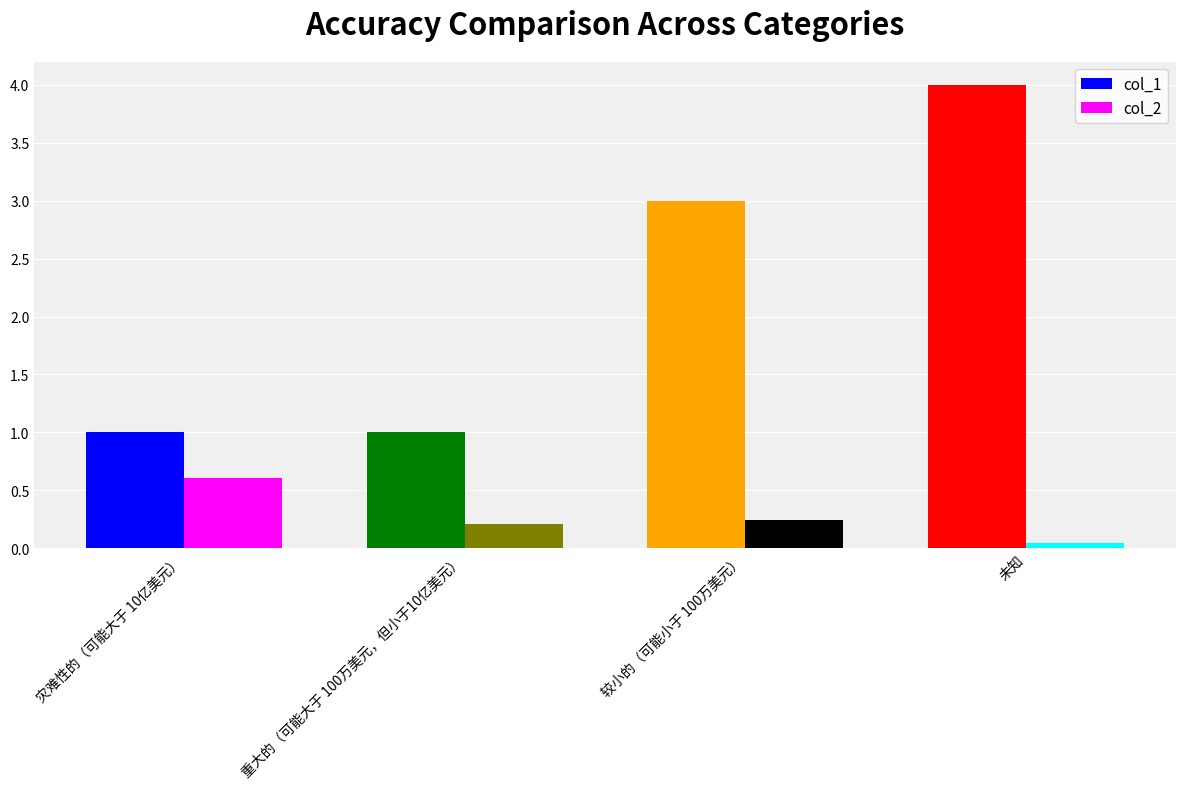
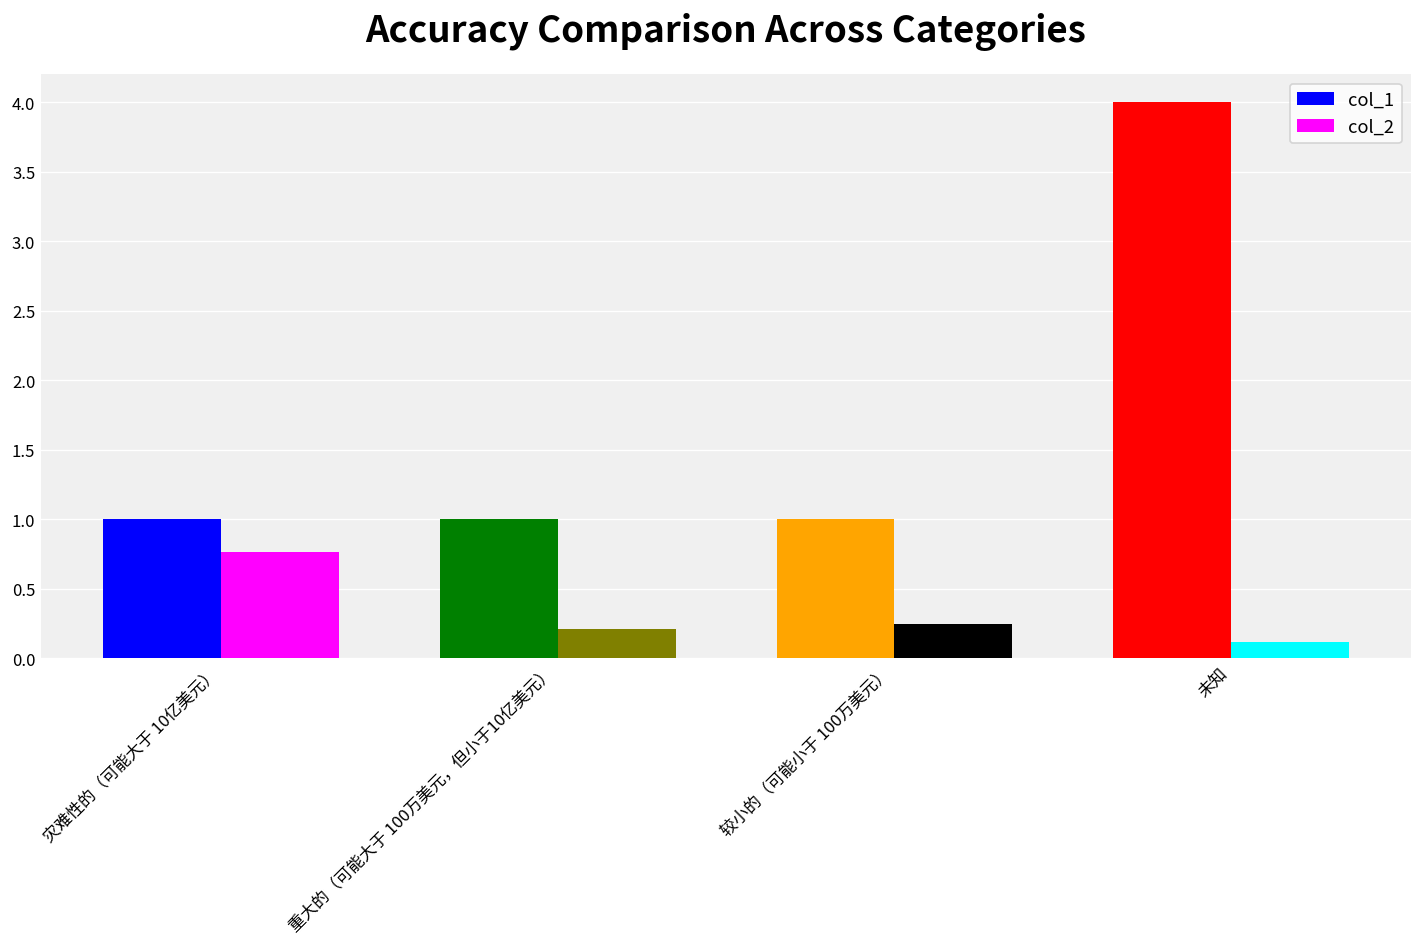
  {
    "col_1": {
      "灾难性的（可能大于 10亿美元）": 1,
      "重大的（可能大于 100万美元，但小于10亿美元）": 1,
-     "较小的（可能小于 100万美元）": 3,
+     "较小的（可能小于 100万美元）": 1,
      "未知": 4
    },
    "col_2": {
-     "灾难性的（可能大于 10亿美元）": 0.60,
+     "灾难性的（可能大于 10亿美元）": 0.76,
      "重大的（可能大于 100万美元，但小于10亿美元）": 0.21,
      "较小的（可能小于 100万美元）": 0.24,
-     "未知": 0.05
+     "未知": 0.12
    }
  }
